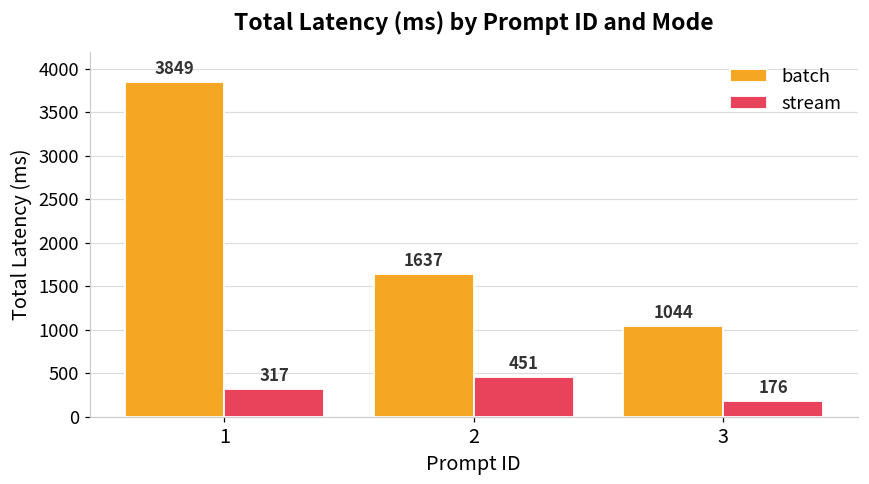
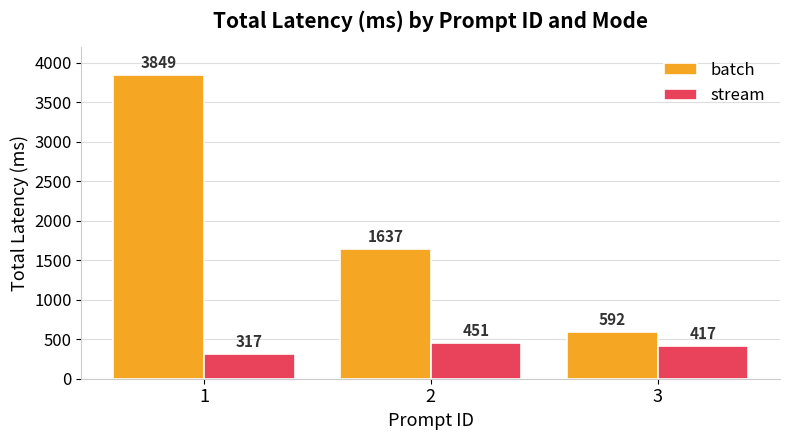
  {
    "batch": {
      "1": 3849,
      "2": 1637,
-     "3": 1044
+     "3": 592
    },
    "stream": {
      "1": 317,
      "2": 451,
-     "3": 176
+     "3": 417
    }
  }
